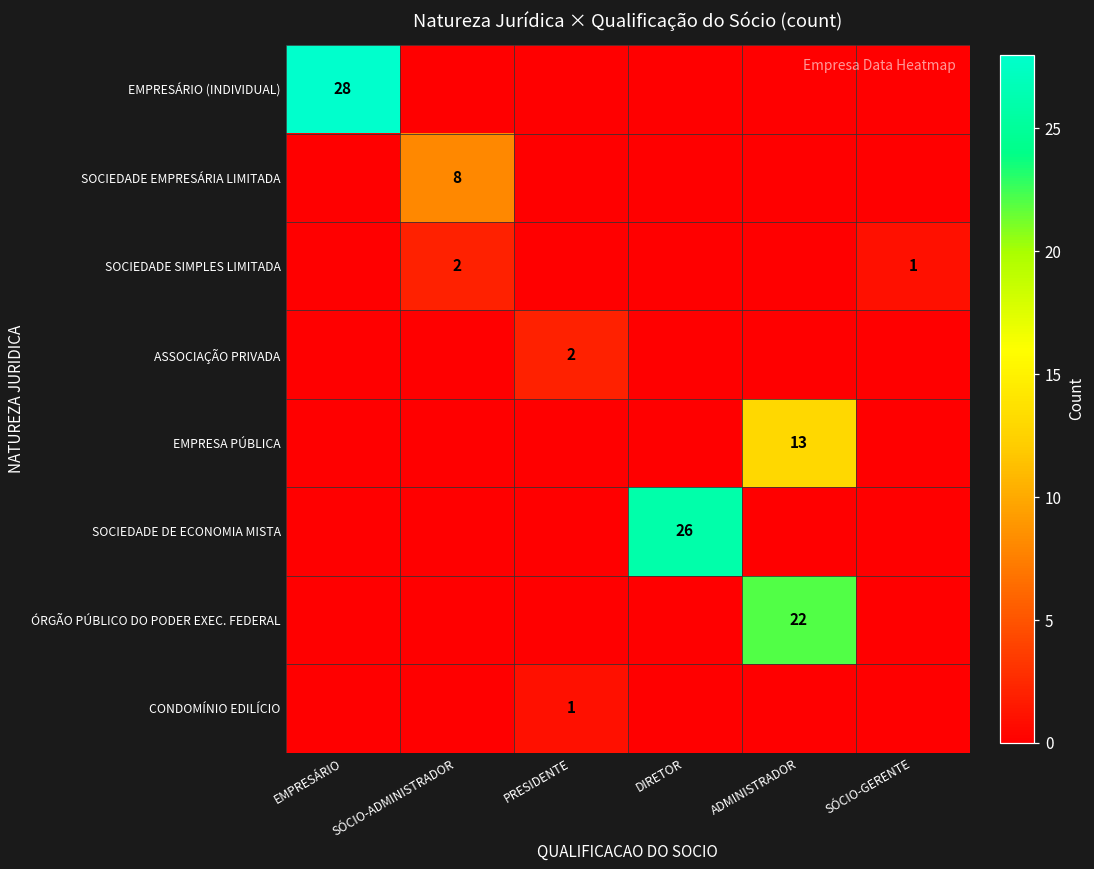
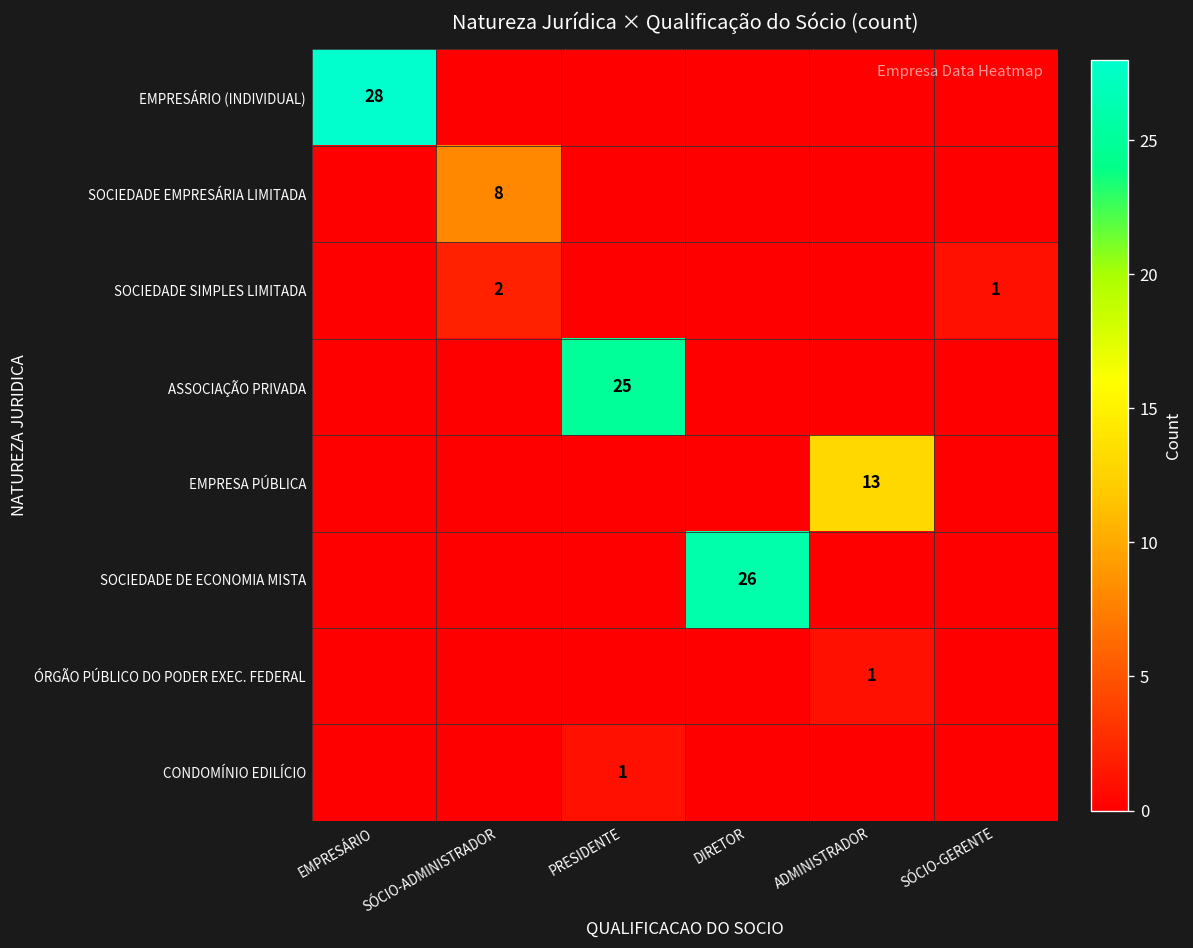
  {
    "EMPRESÁRIO (INDIVIDUAL)": {
      "EMPRESÁRIO": 28
    },
    "SOCIEDADE EMPRESÁRIA LIMITADA": {
      "SÓCIO-ADMINISTRADOR": 8
    },
    "SOCIEDADE SIMPLES LIMITADA": {
      "SÓCIO-ADMINISTRADOR": 2,
      "SÓCIO-GERENTE": 1
    },
    "ASSOCIAÇÃO PRIVADA": {
-     "PRESIDENTE": 2
+     "PRESIDENTE": 25
    },
    "EMPRESA PÚBLICA": {
      "ADMINISTRADOR": 13
    },
    "SOCIEDADE DE ECONOMIA MISTA": {
      "DIRETOR": 26
    },
    "ÓRGÃO PÚBLICO DO PODER EXEC. FEDERAL": {
-     "ADMINISTRADOR": 22
+     "ADMINISTRADOR": 1
    },
    "CONDOMÍNIO EDILÍCIO": {
      "PRESIDENTE": 1
    }
  }
